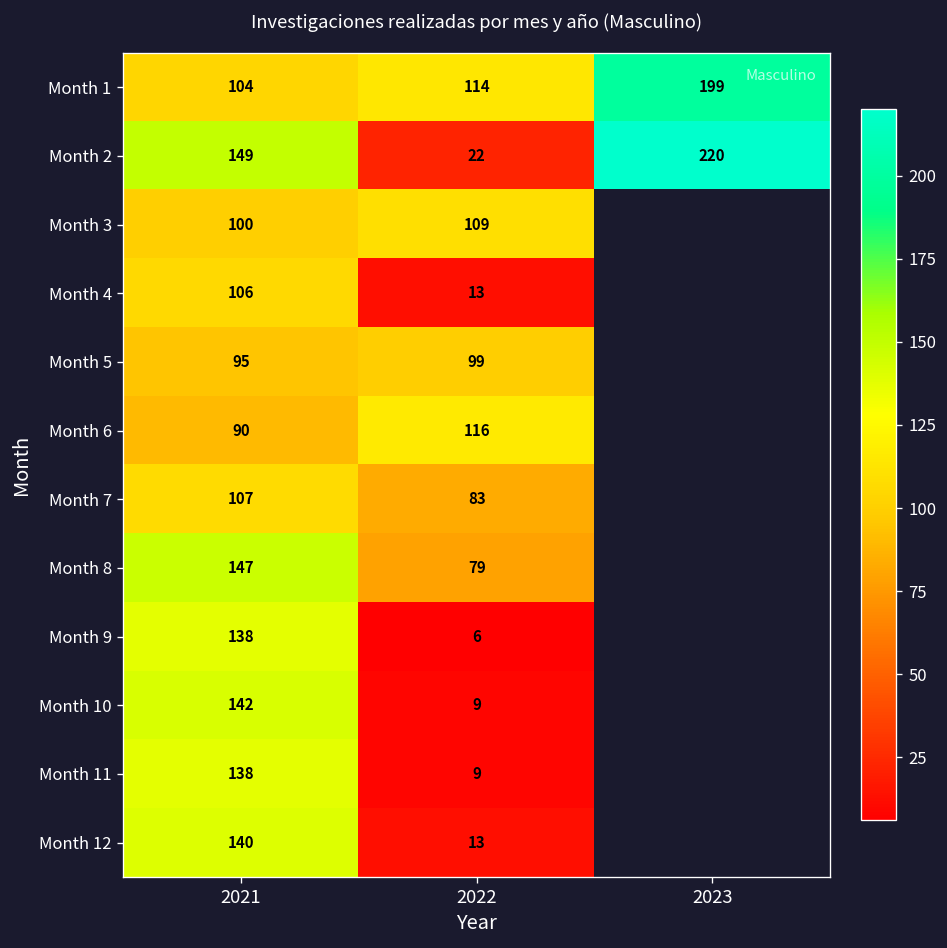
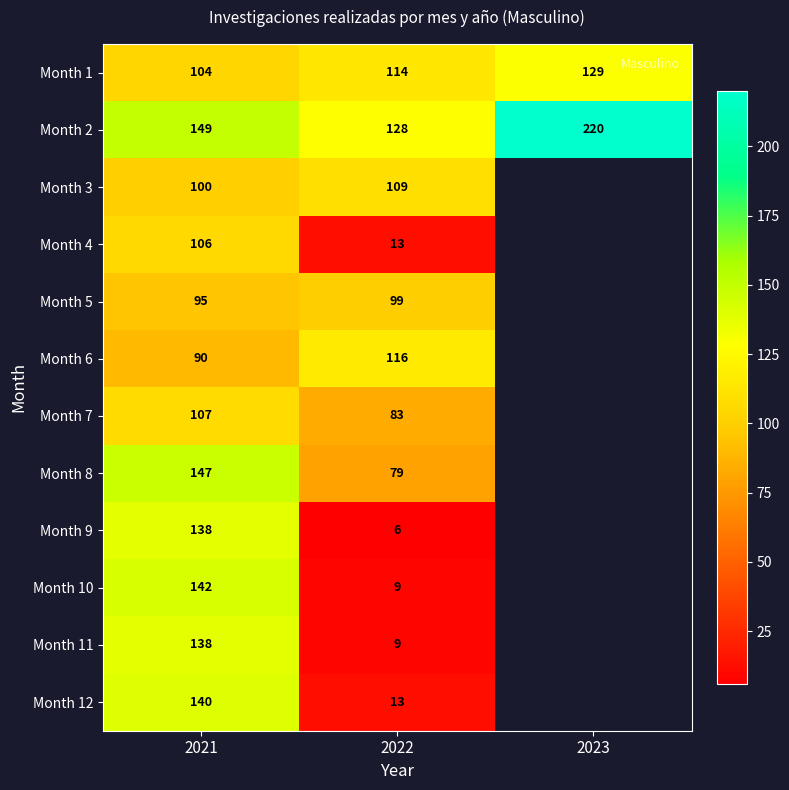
  {
    "Month 1": {
      "2021": 104,
      "2022": 114,
-     "2023": 199
+     "2023": 129
    },
    "Month 2": {
      "2021": 149,
-     "2022": 22,
+     "2022": 128,
      "2023": 220
    },
    "Month 3": {
      "2021": 100,
      "2022": 109
    },
    "Month 4": {
      "2021": 106,
      "2022": 13
    },
    "Month 5": {
      "2021": 95,
      "2022": 99
    },
    "Month 6": {
      "2021": 90,
      "2022": 116
    },
    "Month 7": {
      "2021": 107,
      "2022": 83
    },
    "Month 8": {
      "2021": 147,
      "2022": 79
    },
    "Month 9": {
      "2021": 138,
      "2022": 6
    },
    "Month 10": {
      "2021": 142,
      "2022": 9
    },
    "Month 11": {
      "2021": 138,
      "2022": 9
    },
    "Month 12": {
      "2021": 140,
      "2022": 13
    }
  }
